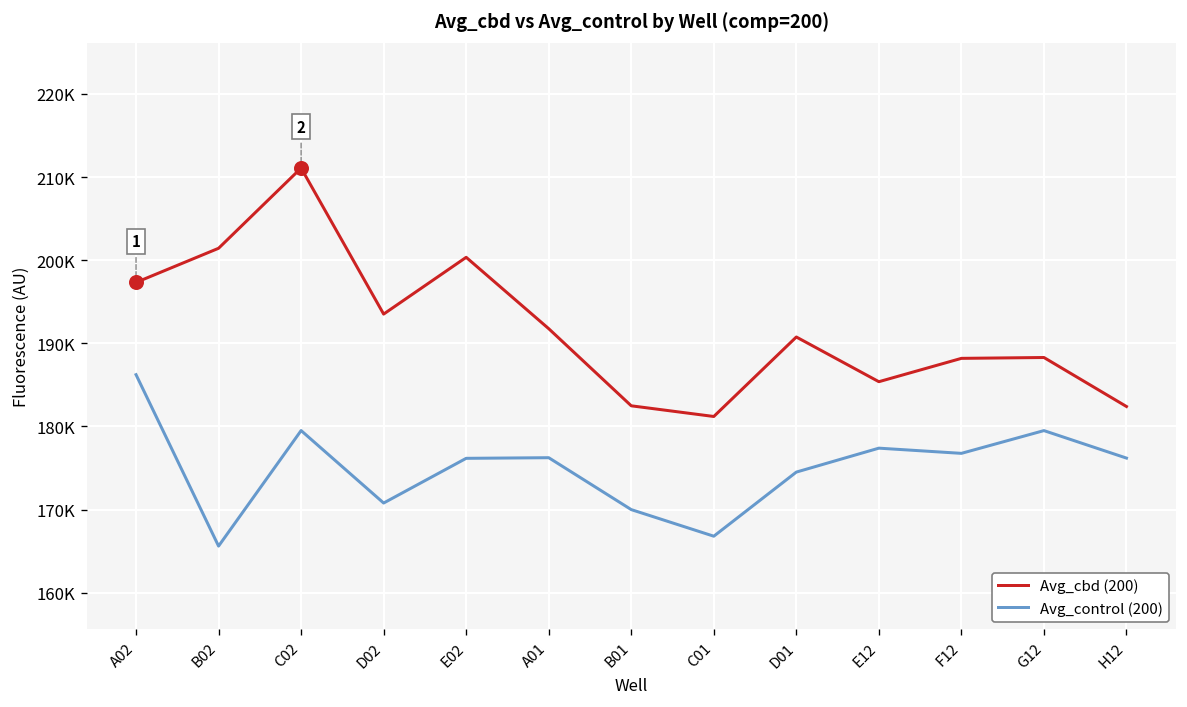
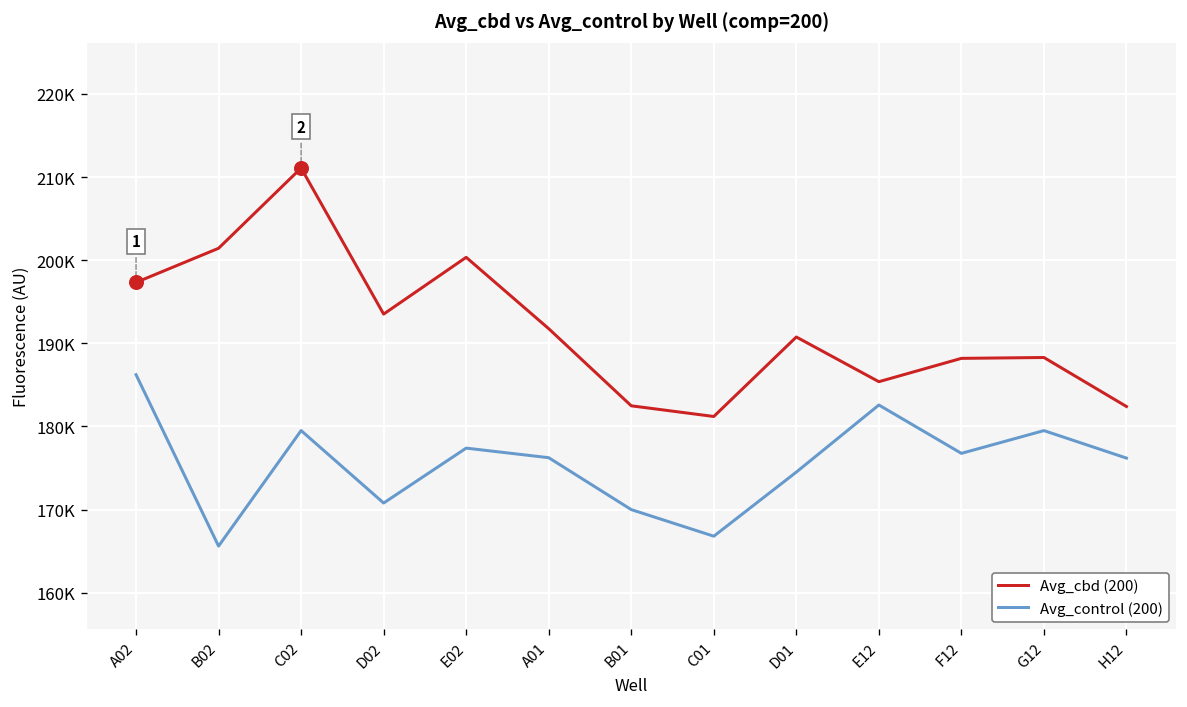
  {
    "Avg_control (200)": {
      "A02": 186000,
      "B02": 166000,
      "C02": 180000,
      "D02": 171000,
-     "E02": 176000,
+     "E02": 177000,
      "A01": 176000,
      "B01": 170000,
      "C01": 167000,
      "D01": 175000,
-     "E12": 177000,
+     "E12": 183000,
      "F12": 177000,
      "G12": 180000,
      "H12": 176000
    }
  }
